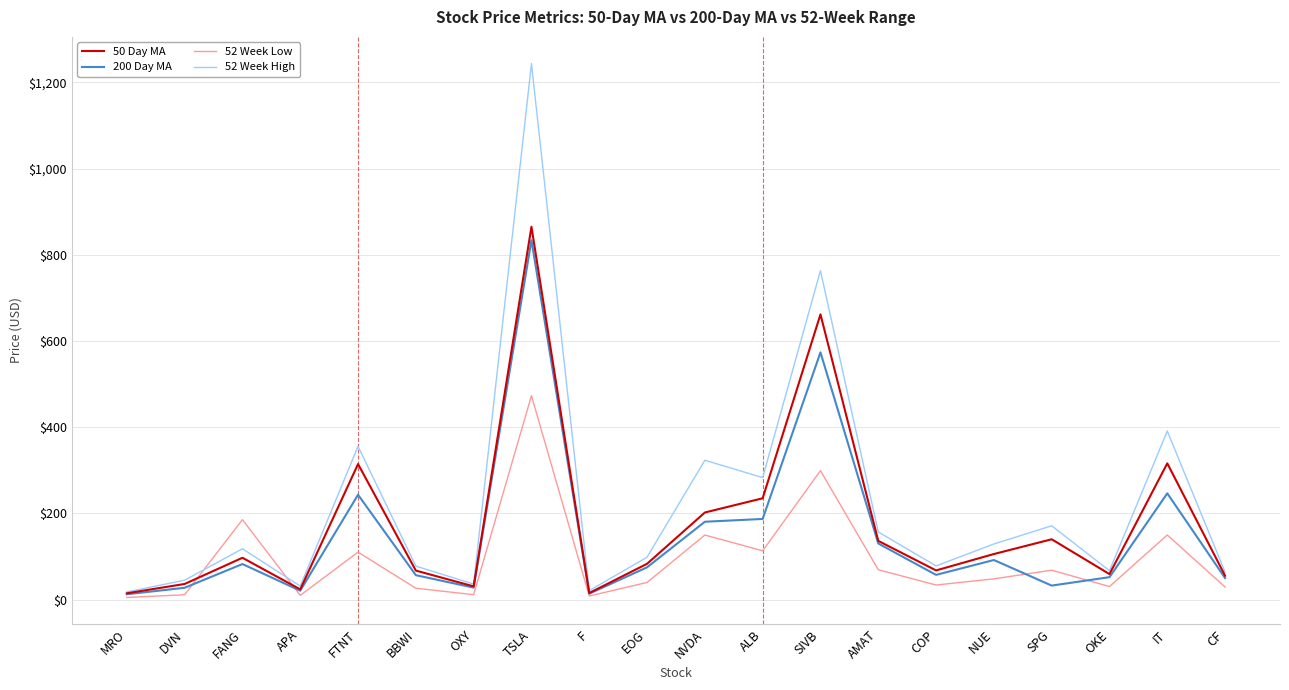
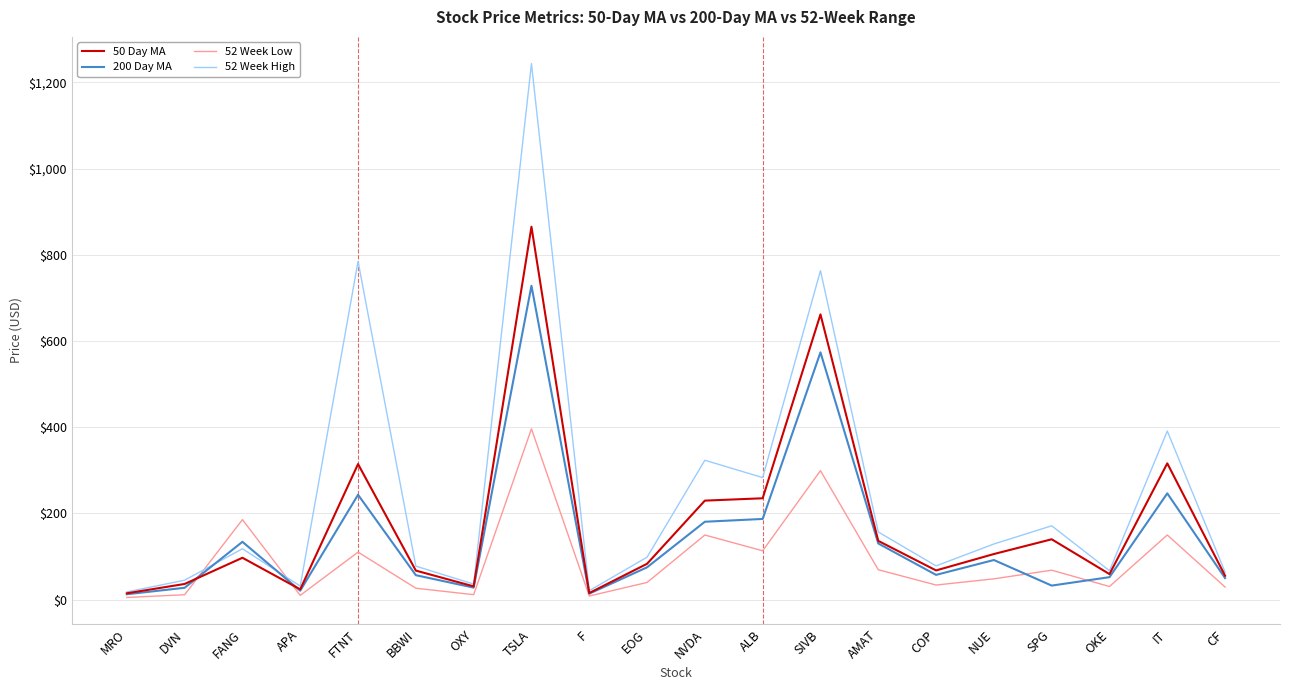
  {
    "50 Day MA": {
      "DVN": "$40",
      "FANG": "$100",
      "FTNT": "$310",
      "BBWI": "$70",
      "TSLA": "$860",
      "EOG": "$80",
-     "NVDA": "$200",
+     "NVDA": "$230",
      "ALB": "$230",
      "SIVB": "$660",
      "AMAT": "$140",
      "COP": "$70",
      "NUE": "$110",
      "SPG": "$140",
      "OKE": "$60",
      "IT": "$320"
    },
    "200 Day MA": {
      "DVN": "$30",
-     "FANG": "$80",
+     "FANG": "$130",
      "FTNT": "$240",
      "BBWI": "$60",
-     "TSLA": "$830",
+     "TSLA": "$730",
      "EOG": "$70",
      "NVDA": "$180",
      "ALB": "$190",
      "SIVB": "$570",
      "AMAT": "$130",
      "COP": "$60",
      "NUE": "$90",
      "SPG": "$30",
      "OKE": "$50",
      "IT": "$250"
    },
    "52 Week Low": {
      "MRO": "$0",
      "DVN": "$10",
      "FANG": "$190",
      "APA": "$10",
      "FTNT": "$110",
      "BBWI": "$30",
      "OXY": "$10",
-     "TSLA": "$470",
+     "TSLA": "$400",
      "EOG": "$40",
      "NVDA": "$150",
      "ALB": "$110",
      "SIVB": "$300",
      "AMAT": "$70",
      "COP": "$30",
      "NUE": "$50",
      "SPG": "$70",
      "OKE": "$30",
      "IT": "$150",
      "CF": "$30"
    },
    "52 Week High": {
      "DVN": "$40",
      "FANG": "$120",
      "APA": "$30",
-     "FTNT": "$360",
+     "FTNT": "$780",
      "BBWI": "$80",
      "TSLA": "$1,240",
      "EOG": "$100",
      "NVDA": "$320",
      "ALB": "$280",
      "SIVB": "$760",
      "AMAT": "$160",
      "COP": "$80",
      "NUE": "$130",
      "SPG": "$170",
      "OKE": "$70",
      "IT": "$390",
      "CF": "$60"
    }
  }
